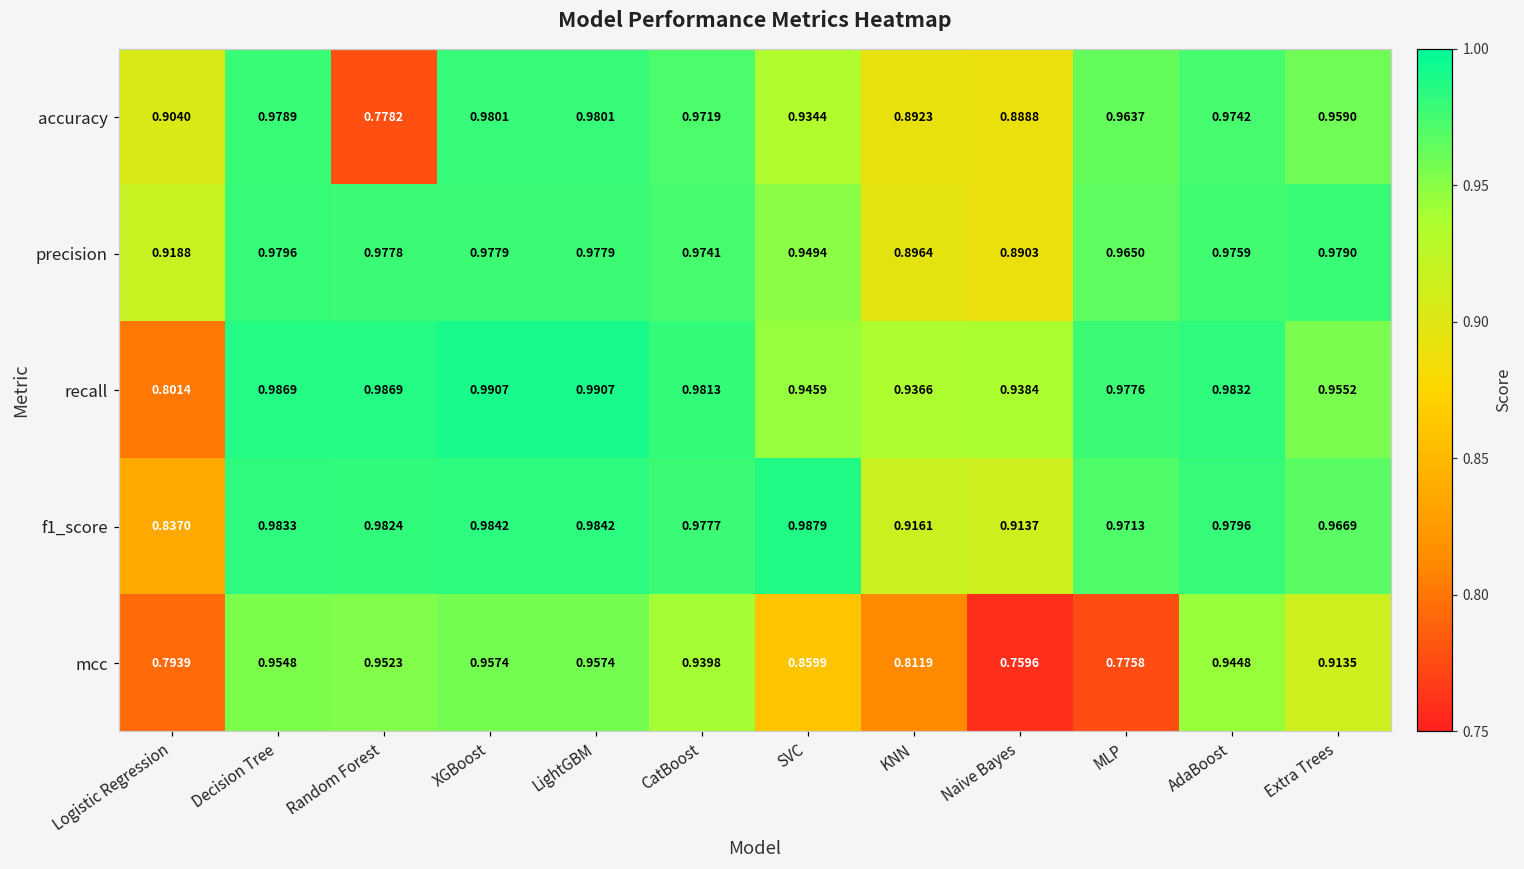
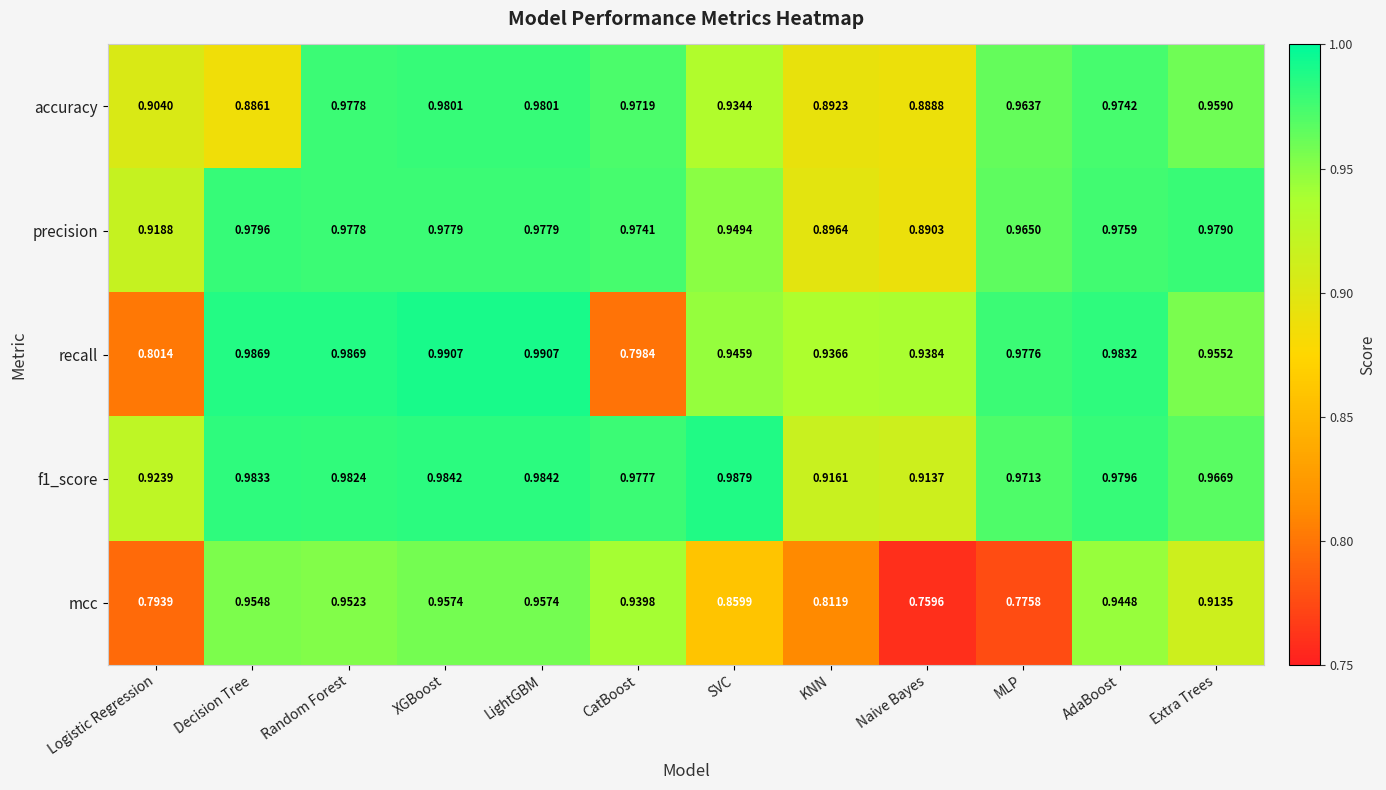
  {
    "accuracy": {
      "Logistic Regression": 0.9040,
-     "Decision Tree": 0.9789,
-     "Random Forest": 0.7782,
+     "Decision Tree": 0.8861,
+     "Random Forest": 0.9778,
      "XGBoost": 0.9801,
      "LightGBM": 0.9801,
      "CatBoost": 0.9719,
      "SVC": 0.9344,
      "KNN": 0.8923,
      "Naive Bayes": 0.8888,
      "MLP": 0.9637,
      "AdaBoost": 0.9742,
      "Extra Trees": 0.9590
    },
    "precision": {
      "Logistic Regression": 0.9188,
      "Decision Tree": 0.9796,
      "Random Forest": 0.9778,
      "XGBoost": 0.9779,
      "LightGBM": 0.9779,
      "CatBoost": 0.9741,
      "SVC": 0.9494,
      "KNN": 0.8964,
      "Naive Bayes": 0.8903,
      "MLP": 0.9650,
      "AdaBoost": 0.9759,
      "Extra Trees": 0.9790
    },
    "recall": {
      "Logistic Regression": 0.8014,
      "Decision Tree": 0.9869,
      "Random Forest": 0.9869,
      "XGBoost": 0.9907,
      "LightGBM": 0.9907,
-     "CatBoost": 0.9813,
+     "CatBoost": 0.7984,
      "SVC": 0.9459,
      "KNN": 0.9366,
      "Naive Bayes": 0.9384,
      "MLP": 0.9776,
      "AdaBoost": 0.9832,
      "Extra Trees": 0.9552
    },
    "f1_score": {
-     "Logistic Regression": 0.8370,
+     "Logistic Regression": 0.9239,
      "Decision Tree": 0.9833,
      "Random Forest": 0.9824,
      "XGBoost": 0.9842,
      "LightGBM": 0.9842,
      "CatBoost": 0.9777,
      "SVC": 0.9879,
      "KNN": 0.9161,
      "Naive Bayes": 0.9137,
      "MLP": 0.9713,
      "AdaBoost": 0.9796,
      "Extra Trees": 0.9669
    },
    "mcc": {
      "Logistic Regression": 0.7939,
      "Decision Tree": 0.9548,
      "Random Forest": 0.9523,
      "XGBoost": 0.9574,
      "LightGBM": 0.9574,
      "CatBoost": 0.9398,
      "SVC": 0.8599,
      "KNN": 0.8119,
      "Naive Bayes": 0.7596,
      "MLP": 0.7758,
      "AdaBoost": 0.9448,
      "Extra Trees": 0.9135
    }
  }
